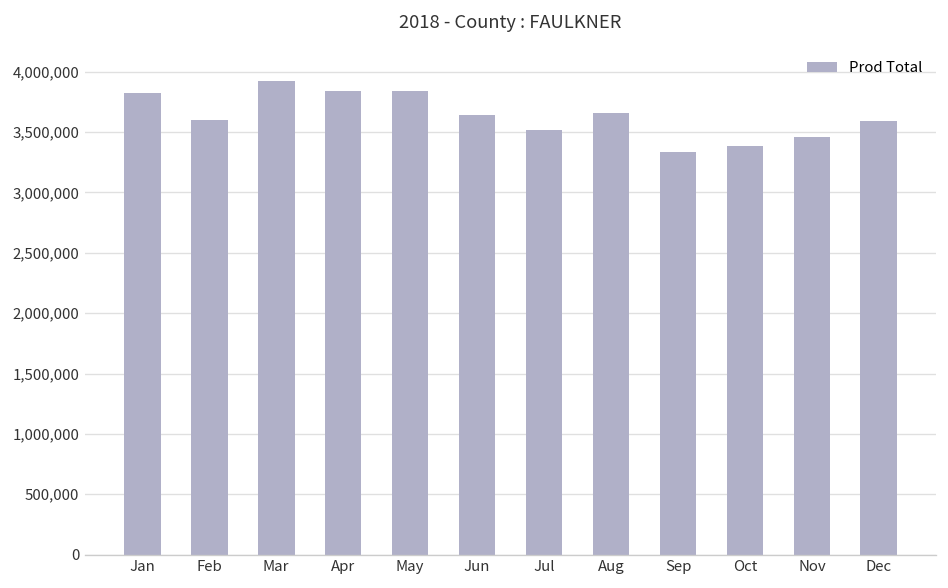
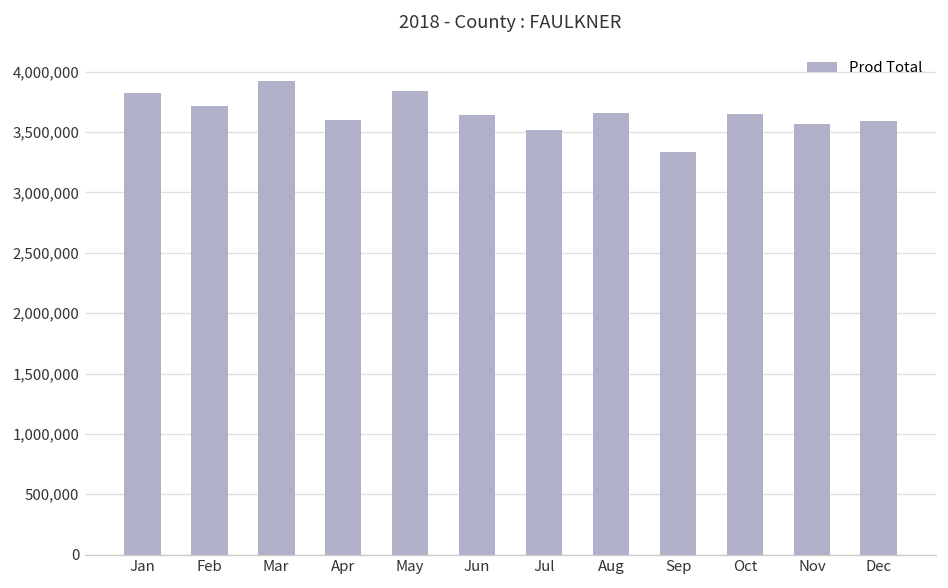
  {
    "Jan": "3,830,000",
-   "Feb": "3,600,000",
+   "Feb": "3,710,000",
    "Mar": "3,920,000",
-   "Apr": "3,840,000",
+   "Apr": "3,600,000",
    "May": "3,840,000",
    "Jun": "3,640,000",
    "Jul": "3,520,000",
    "Aug": "3,660,000",
    "Sep": "3,330,000",
-   "Oct": "3,390,000",
-   "Nov": "3,460,000",
+   "Oct": "3,650,000",
+   "Nov": "3,570,000",
    "Dec": "3,590,000"
  }
